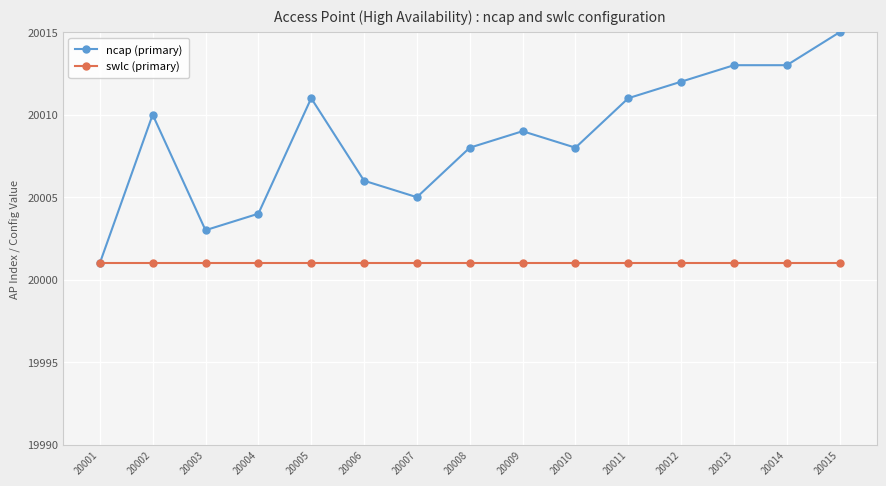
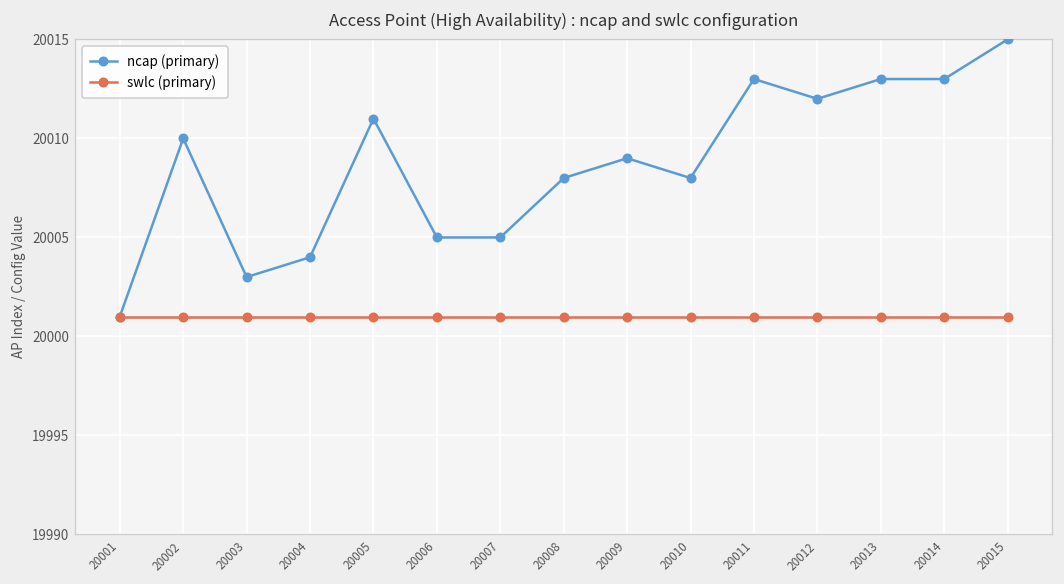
  {
    "ncap (primary)": {
      "20002": 20010,
      "20003": 20003,
      "20004": 20004,
      "20005": 20011,
-     "20006": 20006,
+     "20006": 20005,
      "20007": 20005,
      "20008": 20008,
      "20009": 20009,
      "20010": 20008,
-     "20011": 20011,
+     "20011": 20013,
      "20012": 20012,
      "20013": 20013,
      "20014": 20013,
      "20015": 20015
    },
    "swlc (primary)": {
      "20002": 20001,
      "20003": 20001,
      "20004": 20001,
      "20005": 20001,
      "20006": 20001,
      "20007": 20001,
      "20008": 20001,
      "20009": 20001,
      "20010": 20001,
      "20011": 20001,
      "20012": 20001,
      "20013": 20001,
      "20014": 20001,
      "20015": 20001
    }
  }
